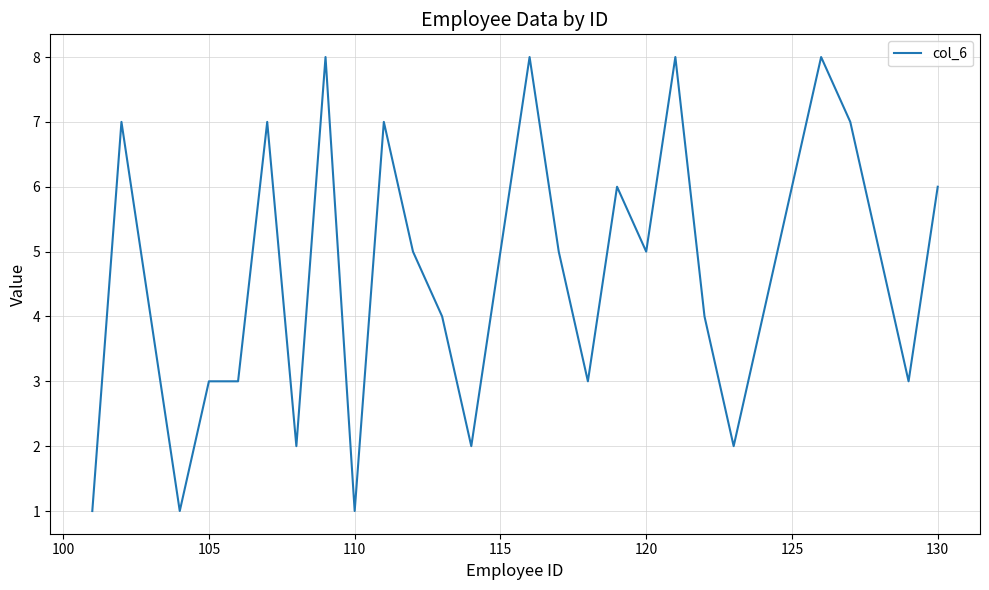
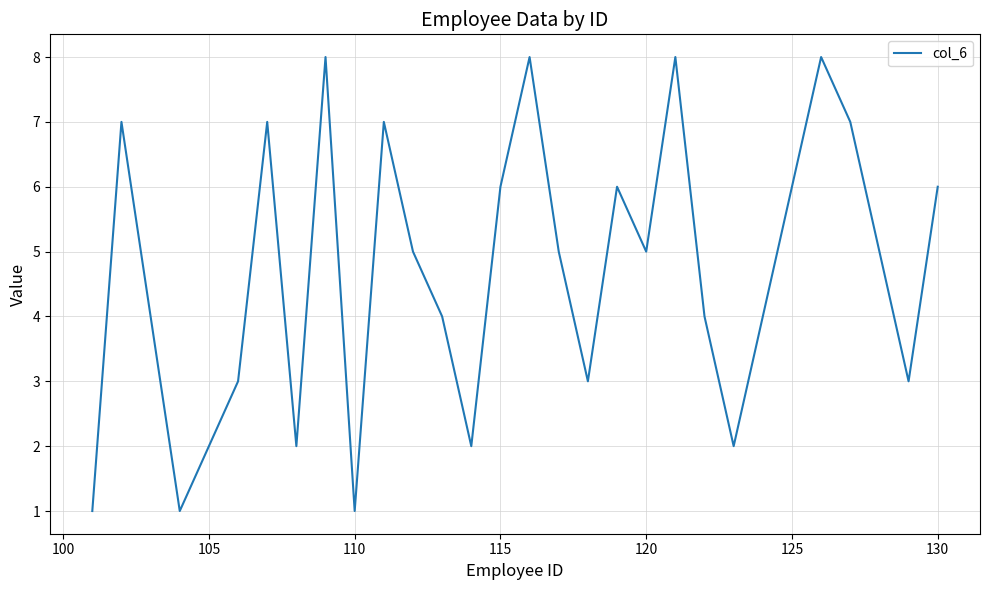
  {
-   "105": 3,
+   "105": 2,
    "110": 1,
-   "115": 5,
+   "115": 6,
    "120": 5,
    "125": 6,
    "130": 6
  }
